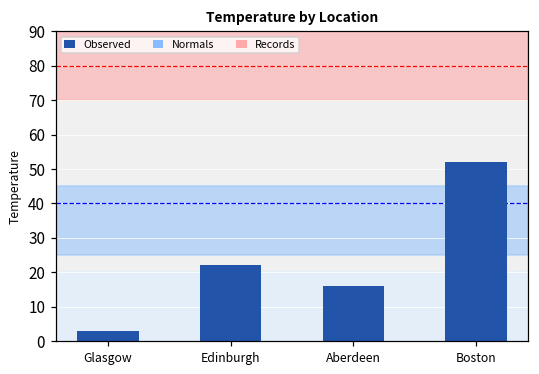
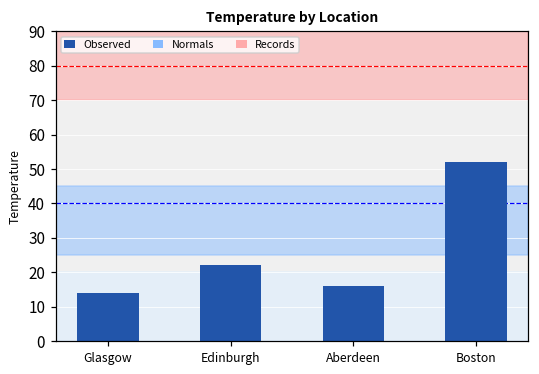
  {
-   "Glasgow": 3,
+   "Glasgow": 14,
    "Edinburgh": 22,
    "Aberdeen": 16,
    "Boston": 52
  }
